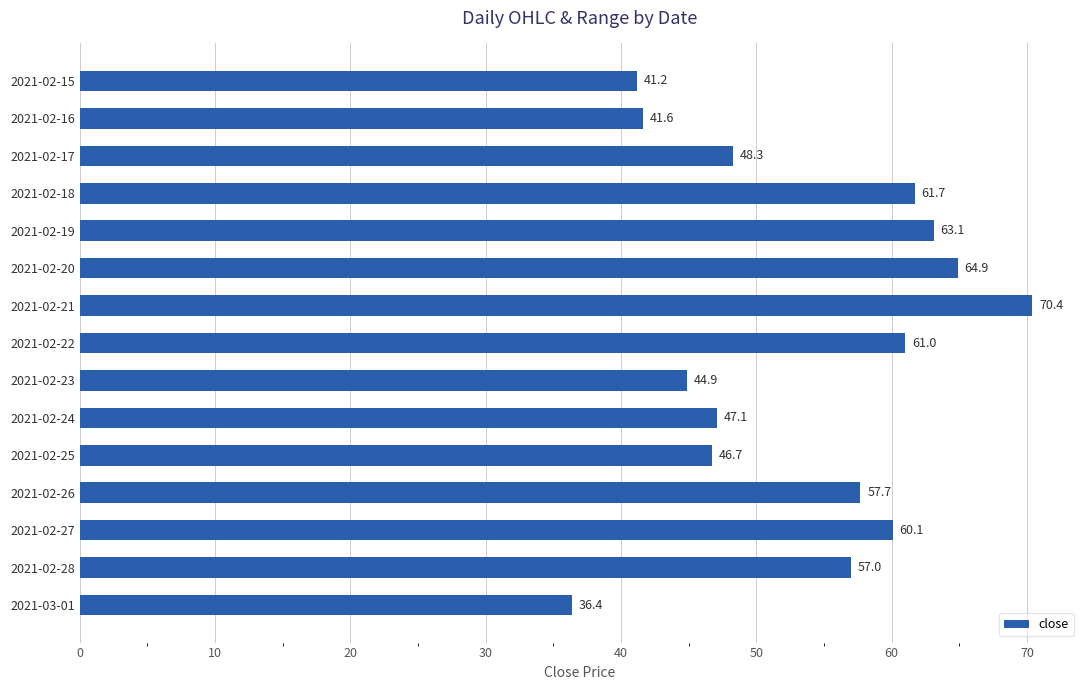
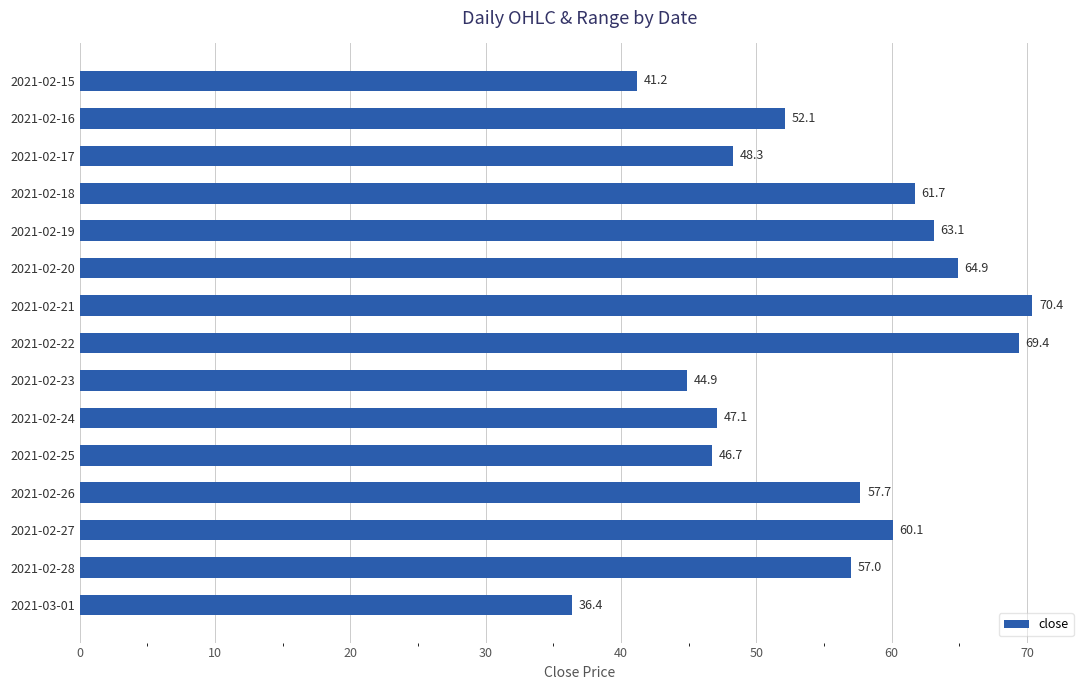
  {
    "2021-02-15": 41.2,
-   "2021-02-16": 41.6,
+   "2021-02-16": 52.1,
    "2021-02-17": 48.3,
    "2021-02-18": 61.7,
    "2021-02-19": 63.1,
    "2021-02-20": 64.9,
    "2021-02-21": 70.4,
-   "2021-02-22": 61.0,
+   "2021-02-22": 69.4,
    "2021-02-23": 44.9,
    "2021-02-24": 47.1,
    "2021-02-25": 46.7,
    "2021-02-26": 57.7,
    "2021-02-27": 60.1,
    "2021-02-28": 57.0,
    "2021-03-01": 36.4
  }
